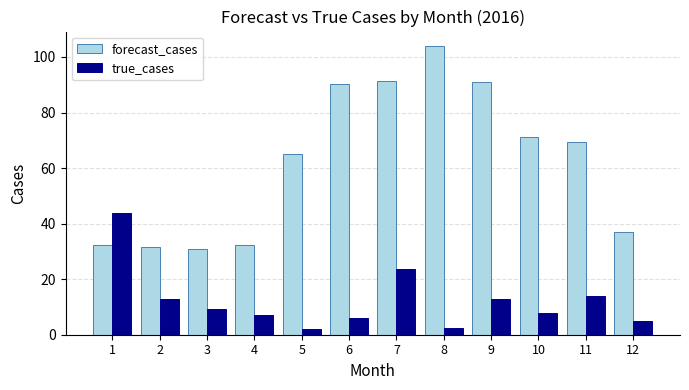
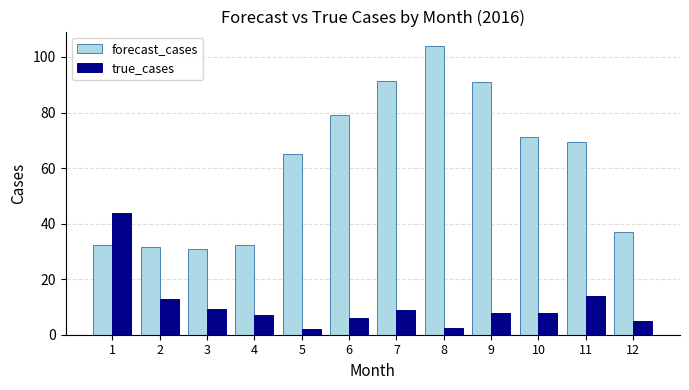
  {
    "forecast_cases": {
      "1": 32,
      "2": 32,
      "3": 31,
      "4": 32,
      "5": 65,
-     "6": 90,
+     "6": 79,
      "7": 91,
      "8": 104,
      "9": 91,
      "10": 71,
      "11": 69,
      "12": 37
    },
    "true_cases": {
      "1": 44,
      "2": 13,
      "3": 9,
      "4": 7,
      "5": 2,
      "6": 6,
-     "7": 24,
+     "7": 9,
      "8": 3,
-     "9": 13,
+     "9": 8,
      "10": 8,
      "11": 14,
      "12": 5
    }
  }
